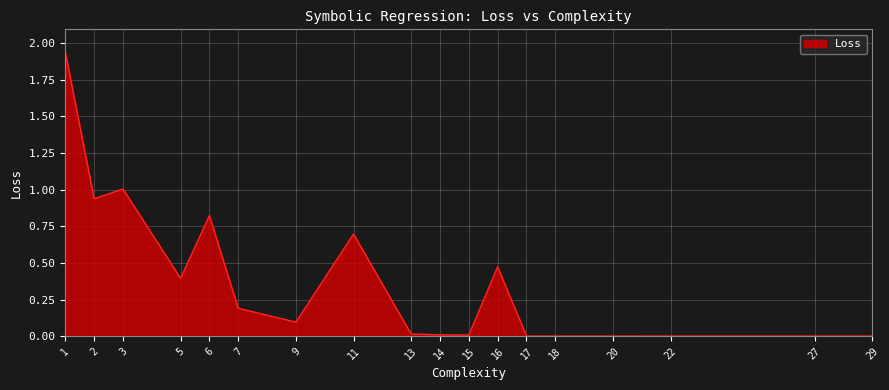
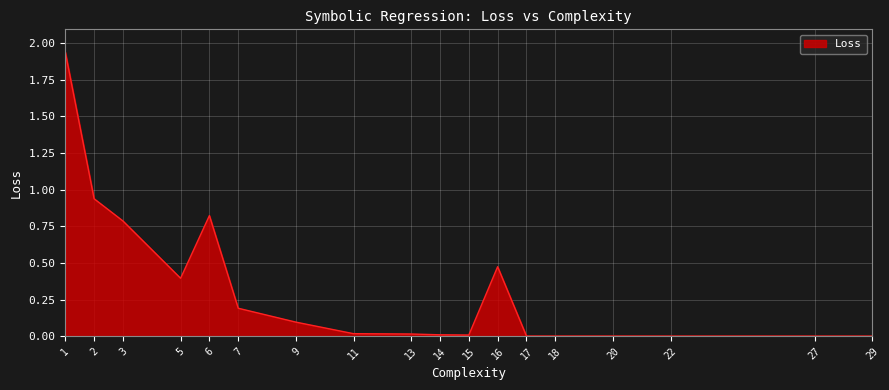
  {
    "1": 1.94,
    "2": 0.94,
-   "3": 1.01,
+   "3": 0.79,
    "5": 0.40,
    "6": 0.82,
    "7": 0.19,
    "9": 0.10,
-   "11": 0.70,
+   "11": 0.02,
    "13": 0.02,
    "14": 0.01,
    "15": 0.01,
    "16": 0.47,
    "17": 0.00,
    "18": 0.00,
    "20": 0.00,
    "22": 0.00,
    "27": 0.00,
    "29": 0.00
  }
